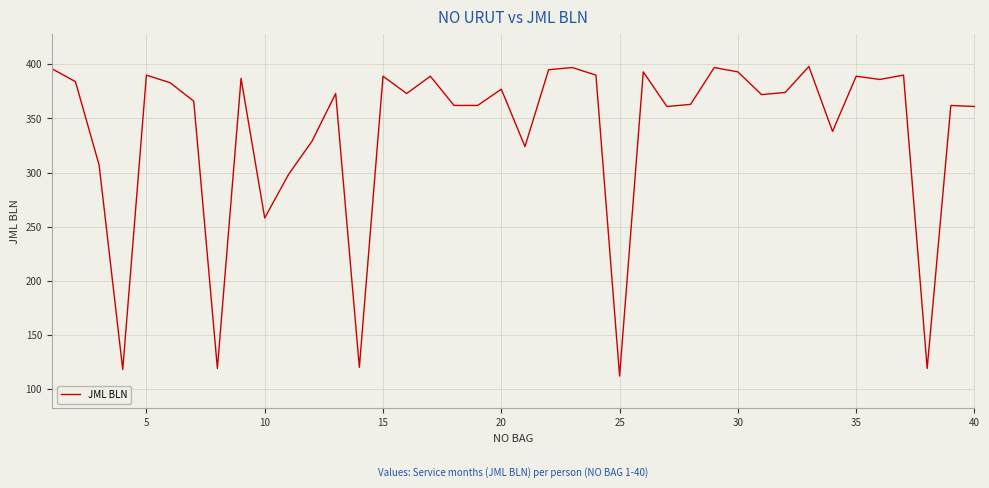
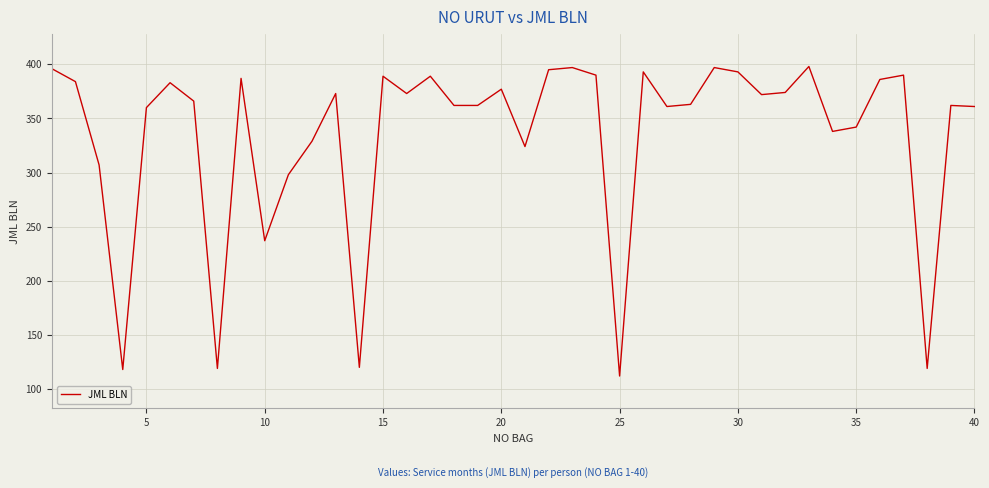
  {
-   "5": 390,
-   "10": 258,
+   "5": 360,
+   "10": 237,
    "15": 389,
    "20": 377,
    "25": 112,
    "30": 393,
-   "35": 389,
+   "35": 342,
    "40": 361
  }
